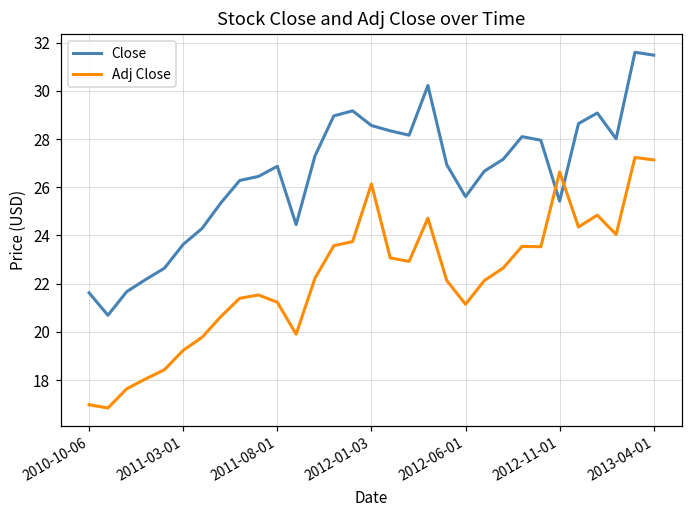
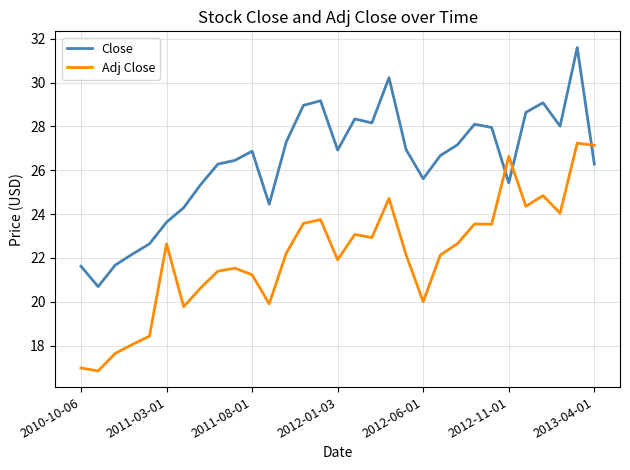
  {
    "Close": {
      "2010-10-06": 21.6,
      "2011-03-01": 23.6,
      "2011-08-01": 26.9,
-     "2012-01-03": 28.6,
+     "2012-01-03": 26.9,
      "2012-06-01": 25.6,
      "2012-11-01": 25.4,
-     "2013-04-01": 31.5
+     "2013-04-01": 26.3
    },
    "Adj Close": {
      "2010-10-06": 17.0,
-     "2011-03-01": 19.2,
+     "2011-03-01": 22.6,
      "2011-08-01": 21.2,
-     "2012-01-03": 26.1,
-     "2012-06-01": 21.1,
+     "2012-01-03": 21.9,
+     "2012-06-01": 20.0,
      "2012-11-01": 26.6,
      "2013-04-01": 27.1
    }
  }
